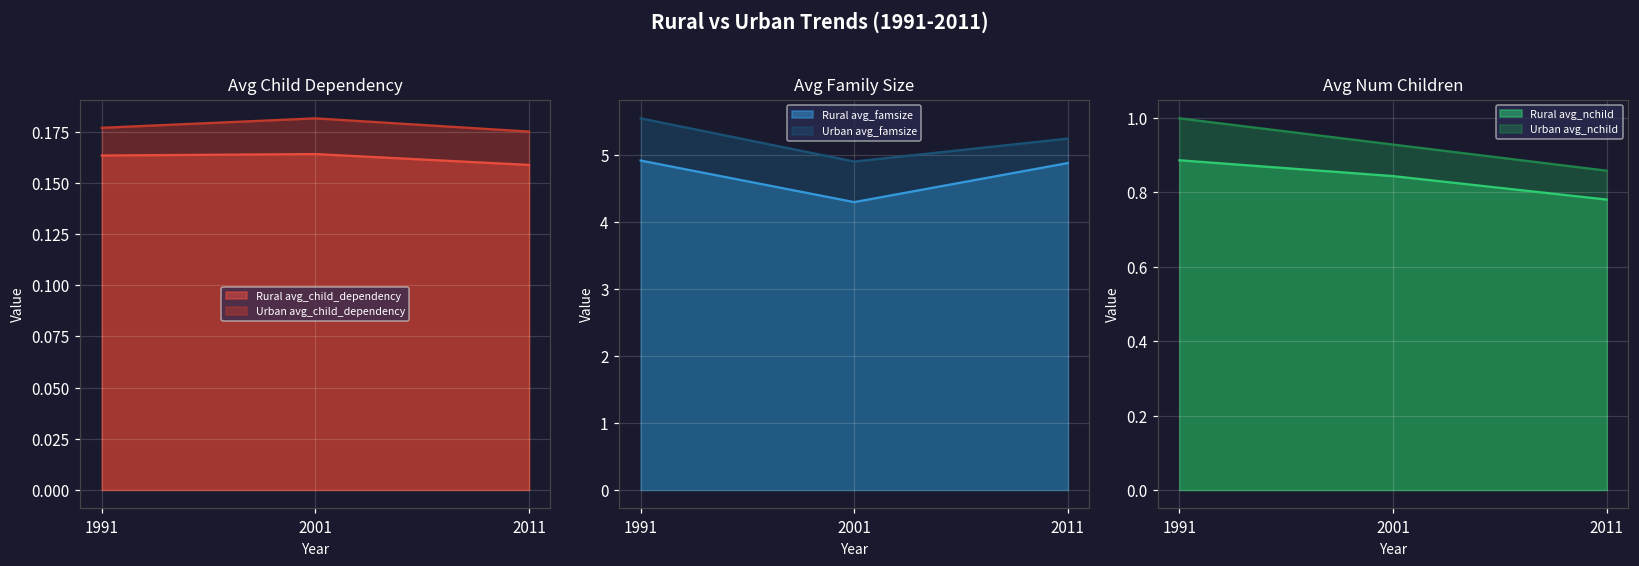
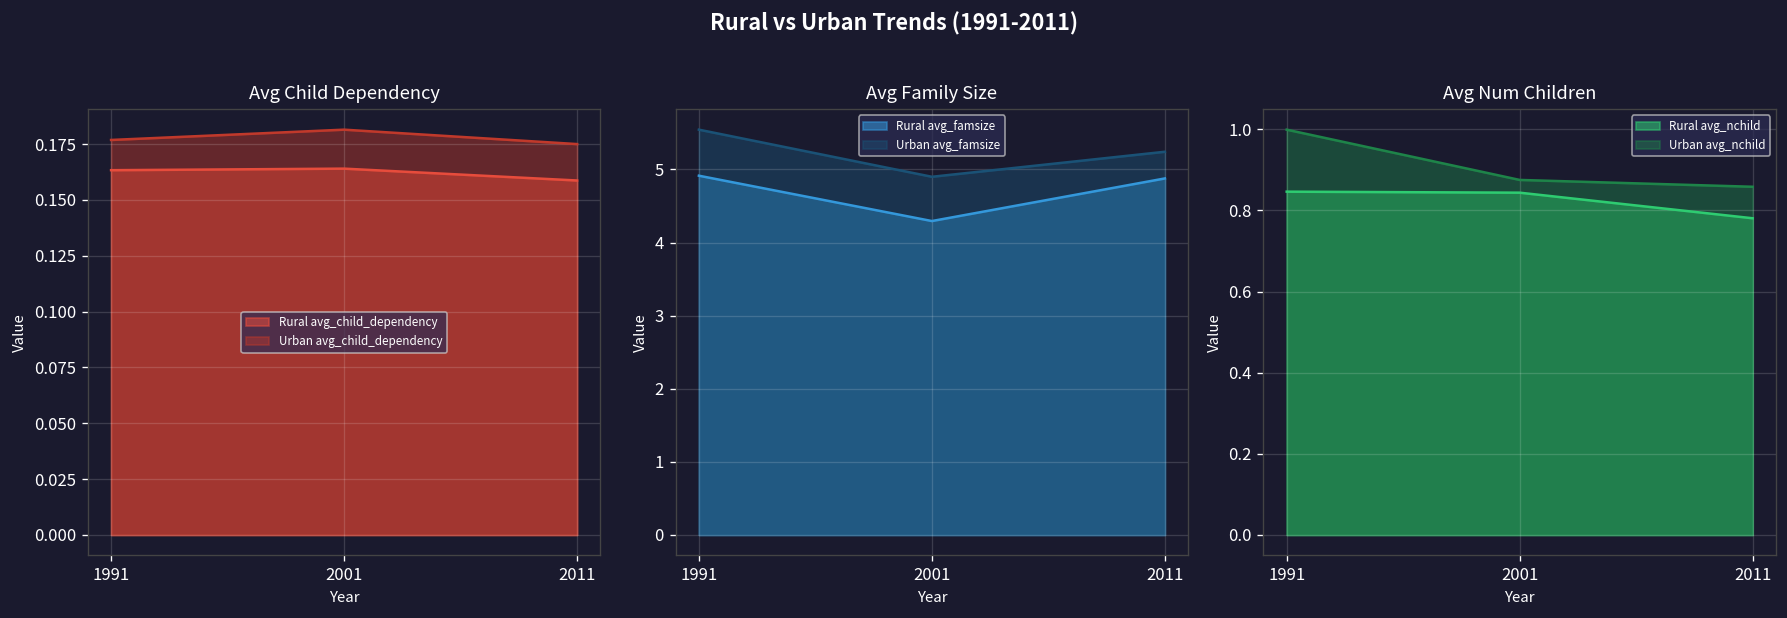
  {
    "Avg Family Size": {
      "Rural avg_famsize": {
        "1991": 4.9,
        "2001": 4.3,
        "2011": 4.9
      },
      "Urban avg_famsize": {
        "1991": 5.5,
        "2001": 4.9,
        "2011": 5.2
      }
    },
    "Avg Num Children": {
      "Rural avg_nchild": {
-       "1991": 0.89,
+       "1991": 0.85,
        "2001": 0.84,
        "2011": 0.78
      },
      "Urban avg_nchild": {
        "1991": 1.00,
-       "2001": 0.93,
+       "2001": 0.87,
        "2011": 0.86
      }
    }
  }
